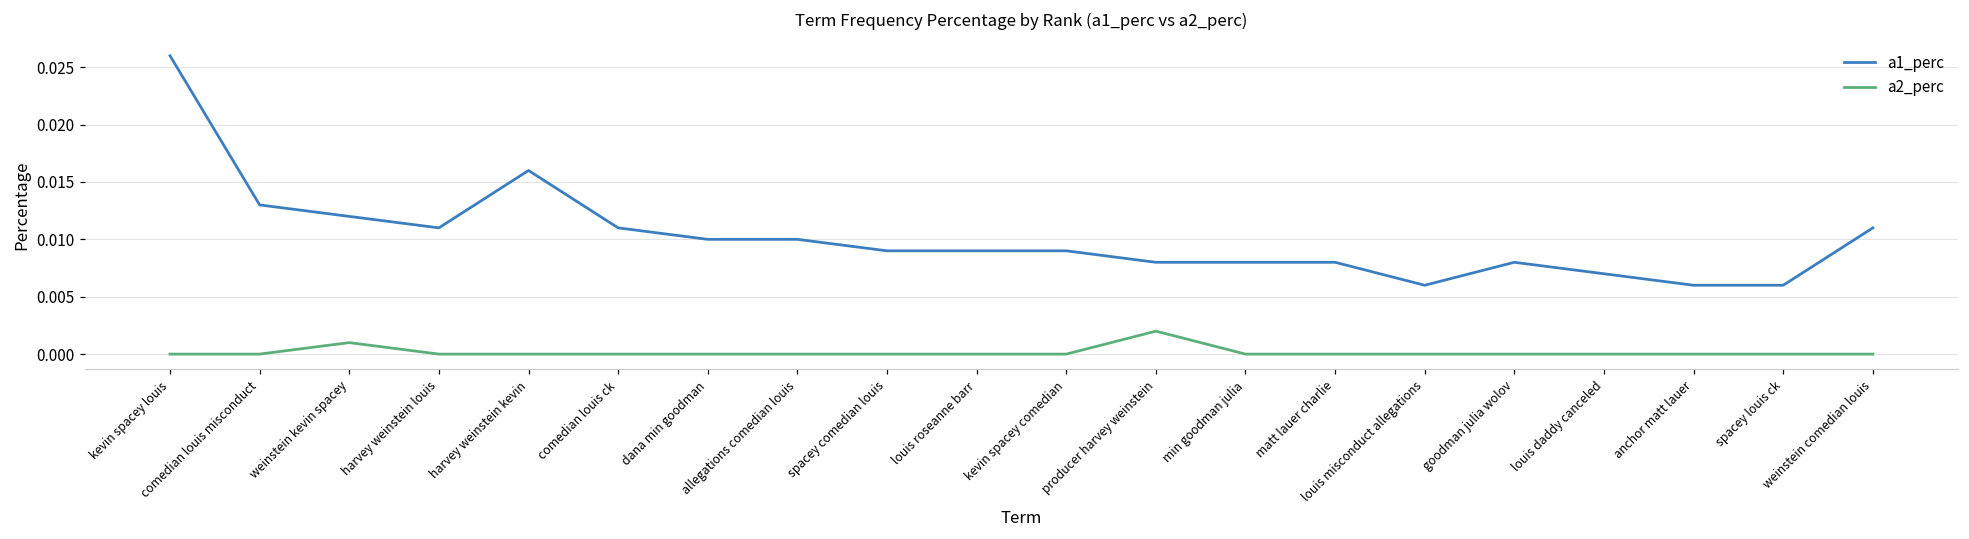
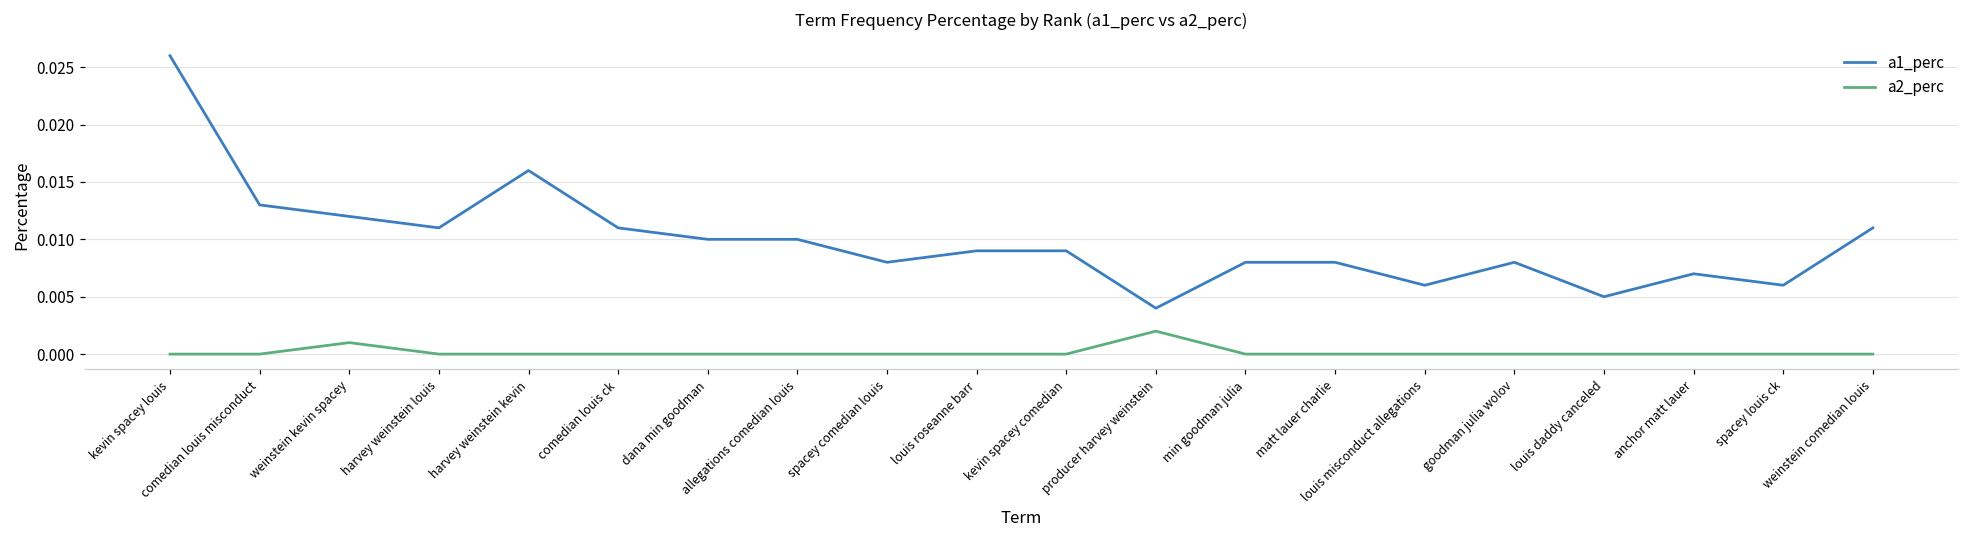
  {
    "a1_perc": {
      "kevin spacey louis": 0.026,
      "comedian louis misconduct": 0.013,
      "weinstein kevin spacey": 0.012,
      "harvey weinstein louis": 0.011,
      "harvey weinstein kevin": 0.016,
      "comedian louis ck": 0.011,
      "dana min goodman": 0.010,
      "allegations comedian louis": 0.010,
-     "spacey comedian louis": 0.009,
+     "spacey comedian louis": 0.008,
      "louis roseanne barr": 0.009,
      "kevin spacey comedian": 0.009,
-     "producer harvey weinstein": 0.008,
+     "producer harvey weinstein": 0.004,
      "min goodman julia": 0.008,
      "matt lauer charlie": 0.008,
      "louis misconduct allegations": 0.006,
      "goodman julia wolov": 0.008,
-     "louis daddy canceled": 0.007,
-     "anchor matt lauer": 0.006,
+     "louis daddy canceled": 0.005,
+     "anchor matt lauer": 0.007,
      "spacey louis ck": 0.006,
      "weinstein comedian louis": 0.011
    },
    "a2_perc": {
      "kevin spacey louis": 0.000,
      "comedian louis misconduct": 0.000,
      "weinstein kevin spacey": 0.001,
      "harvey weinstein louis": 0.000,
      "harvey weinstein kevin": 0.000,
      "comedian louis ck": 0.000,
      "dana min goodman": 0.000,
      "allegations comedian louis": 0.000,
      "spacey comedian louis": 0.000,
      "louis roseanne barr": 0.000,
      "kevin spacey comedian": 0.000,
      "producer harvey weinstein": 0.002,
      "min goodman julia": 0.000,
      "matt lauer charlie": 0.000,
      "louis misconduct allegations": 0.000,
      "goodman julia wolov": 0.000,
      "louis daddy canceled": 0.000,
      "anchor matt lauer": 0.000,
      "spacey louis ck": 0.000,
      "weinstein comedian louis": 0.000
    }
  }
